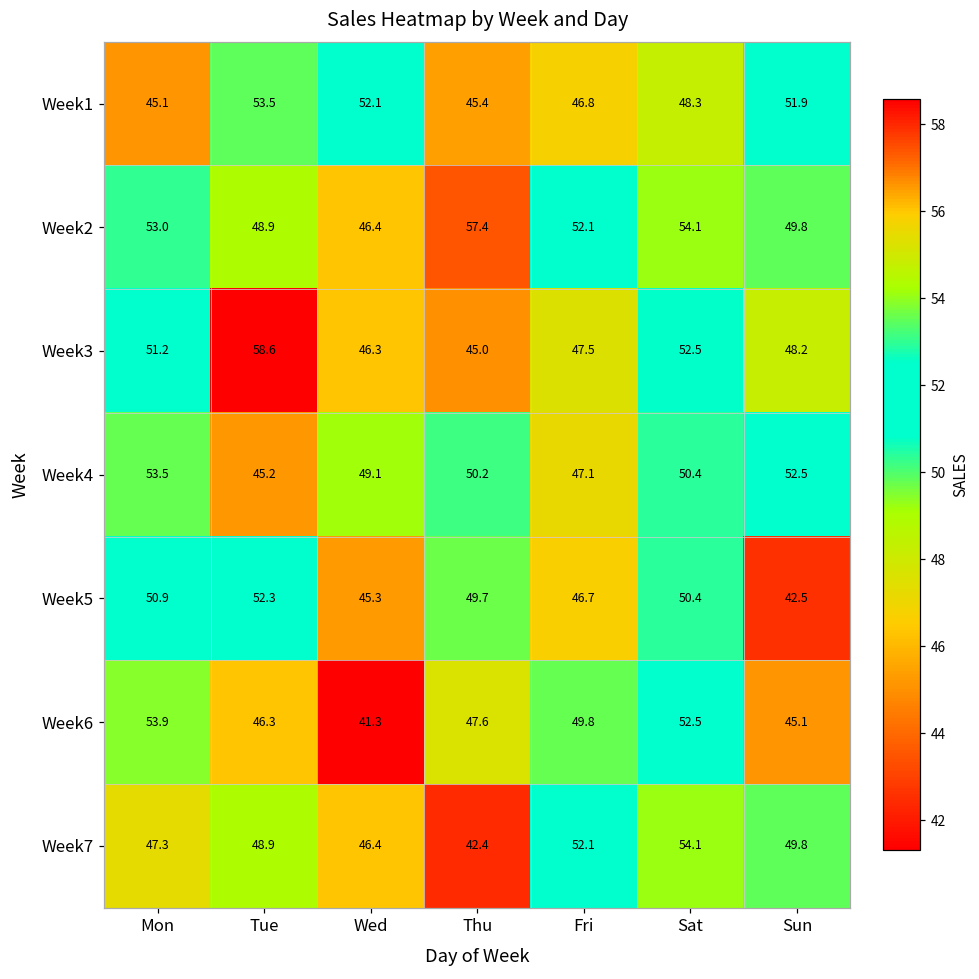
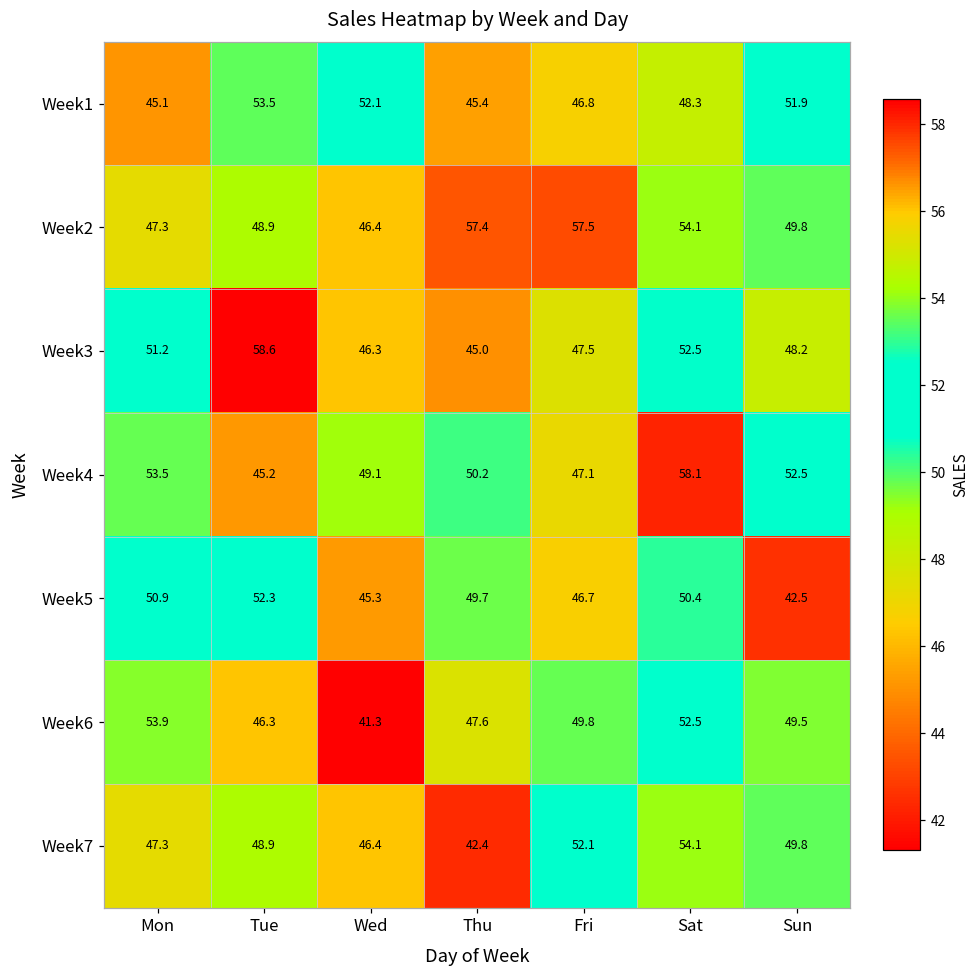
  {
    "Week1": {
      "Mon": 45.1,
      "Tue": 53.5,
      "Wed": 52.1,
      "Thu": 45.4,
      "Fri": 46.8,
      "Sat": 48.3,
      "Sun": 51.9
    },
    "Week2": {
-     "Mon": 53.0,
+     "Mon": 47.3,
      "Tue": 48.9,
      "Wed": 46.4,
      "Thu": 57.4,
-     "Fri": 52.1,
+     "Fri": 57.5,
      "Sat": 54.1,
      "Sun": 49.8
    },
    "Week3": {
      "Mon": 51.2,
      "Tue": 58.6,
      "Wed": 46.3,
      "Thu": 45.0,
      "Fri": 47.5,
      "Sat": 52.5,
      "Sun": 48.2
    },
    "Week4": {
      "Mon": 53.5,
      "Tue": 45.2,
      "Wed": 49.1,
      "Thu": 50.2,
      "Fri": 47.1,
-     "Sat": 50.4,
+     "Sat": 58.1,
      "Sun": 52.5
    },
    "Week5": {
      "Mon": 50.9,
      "Tue": 52.3,
      "Wed": 45.3,
      "Thu": 49.7,
      "Fri": 46.7,
      "Sat": 50.4,
      "Sun": 42.5
    },
    "Week6": {
      "Mon": 53.9,
      "Tue": 46.3,
      "Wed": 41.3,
      "Thu": 47.6,
      "Fri": 49.8,
      "Sat": 52.5,
-     "Sun": 45.1
+     "Sun": 49.5
    },
    "Week7": {
      "Mon": 47.3,
      "Tue": 48.9,
      "Wed": 46.4,
      "Thu": 42.4,
      "Fri": 52.1,
      "Sat": 54.1,
      "Sun": 49.8
    }
  }
